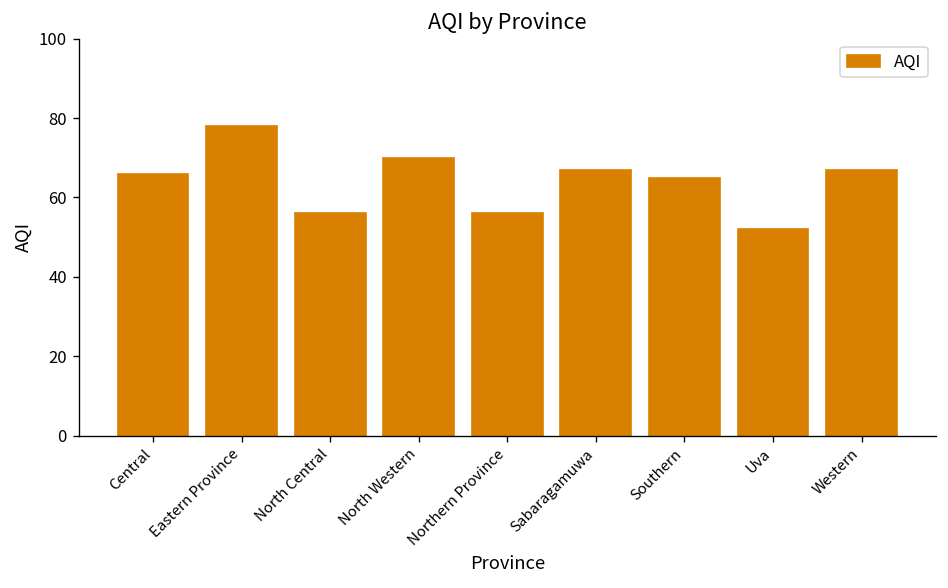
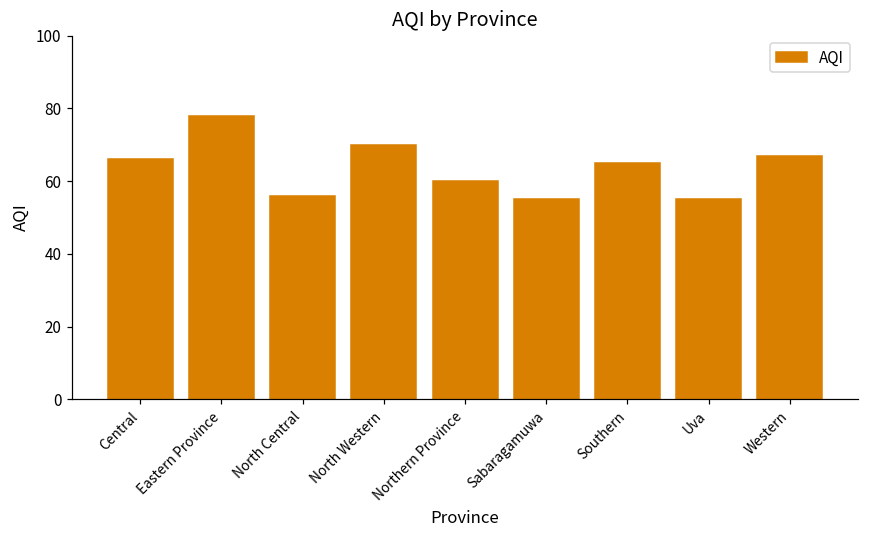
  {
    "Central": 66,
    "Eastern Province": 78,
    "North Central": 56,
    "North Western": 70,
-   "Northern Province": 56,
-   "Sabaragamuwa": 67,
+   "Northern Province": 60,
+   "Sabaragamuwa": 55,
    "Southern": 65,
-   "Uva": 52,
+   "Uva": 55,
    "Western": 67
  }
